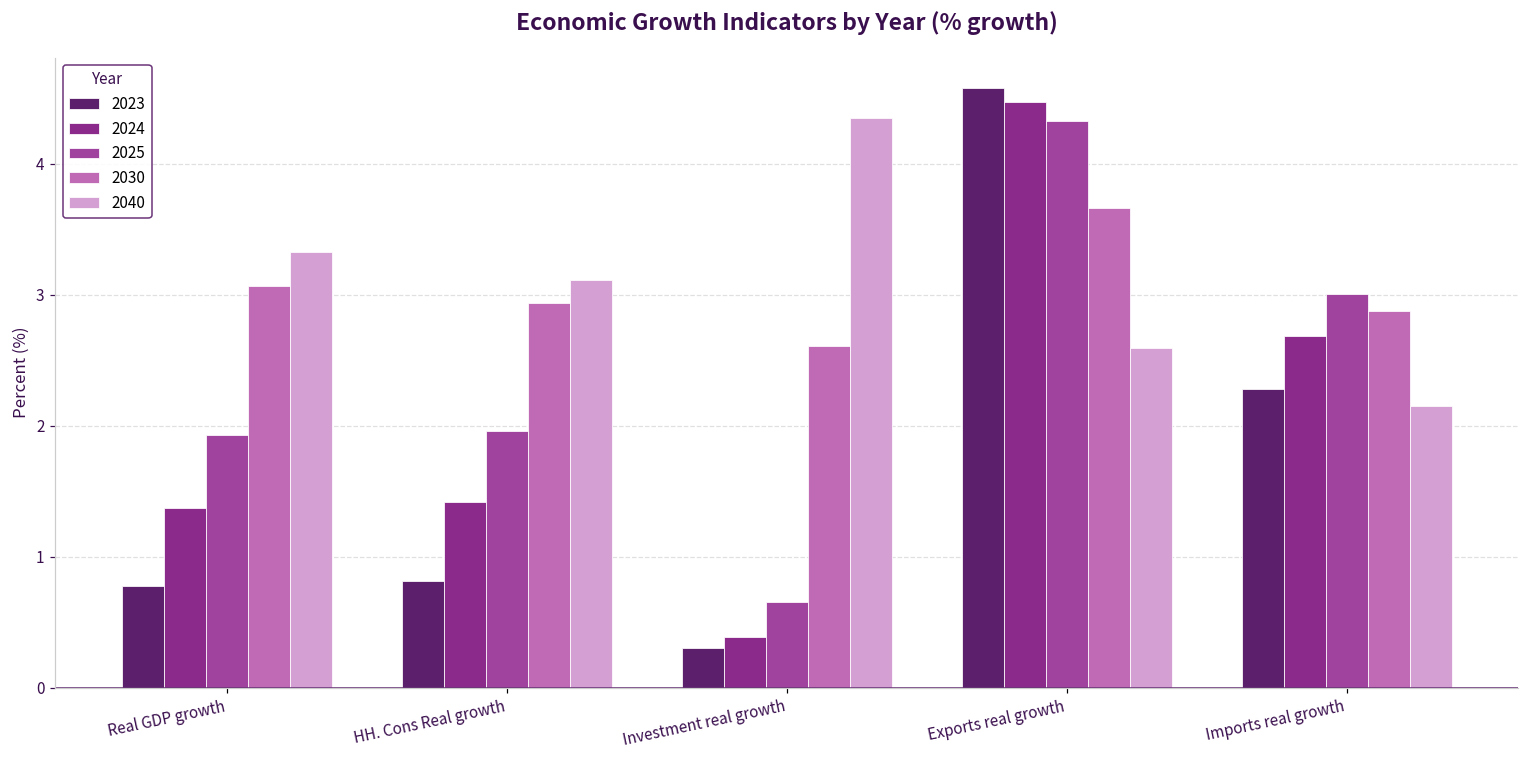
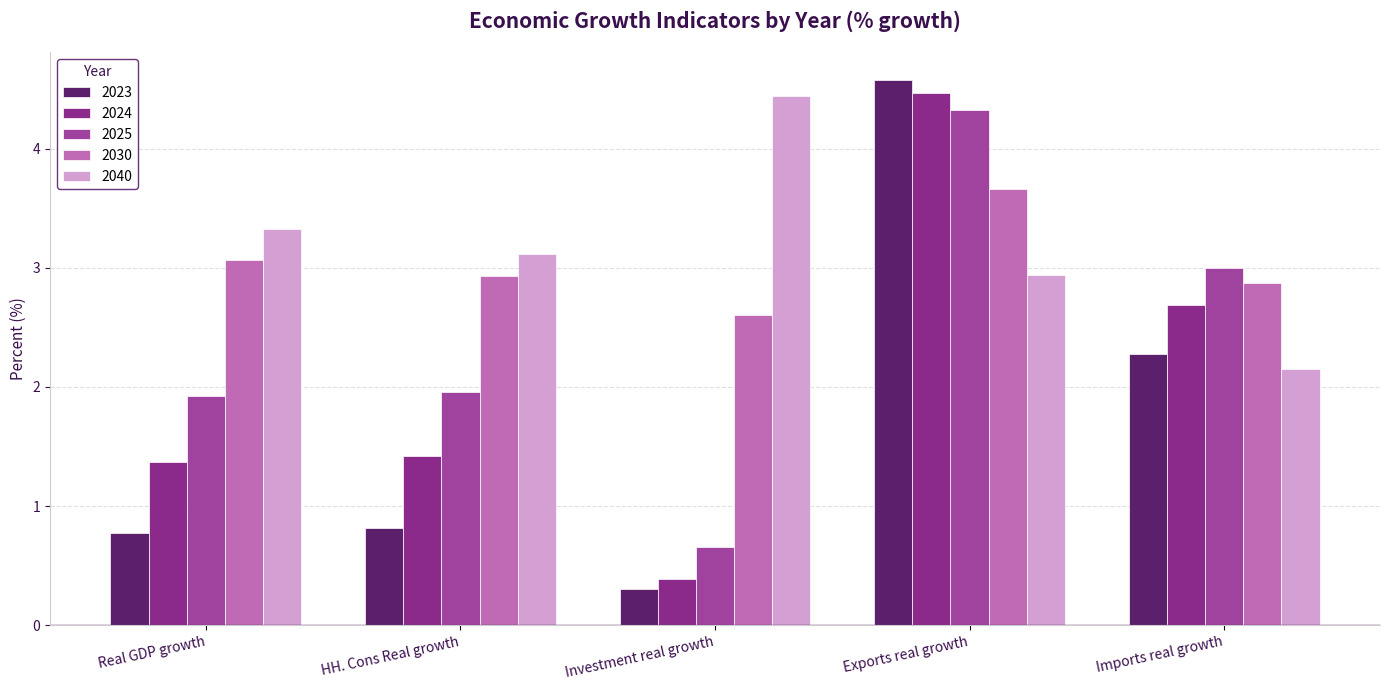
  {
    "2040": {
      "Real GDP growth": 3.33,
      "HH. Cons Real growth": 3.12,
-     "Investment real growth": 4.35,
-     "Exports real growth": 2.59,
+     "Investment real growth": 4.44,
+     "Exports real growth": 2.94,
      "Imports real growth": 2.15
    }
  }
